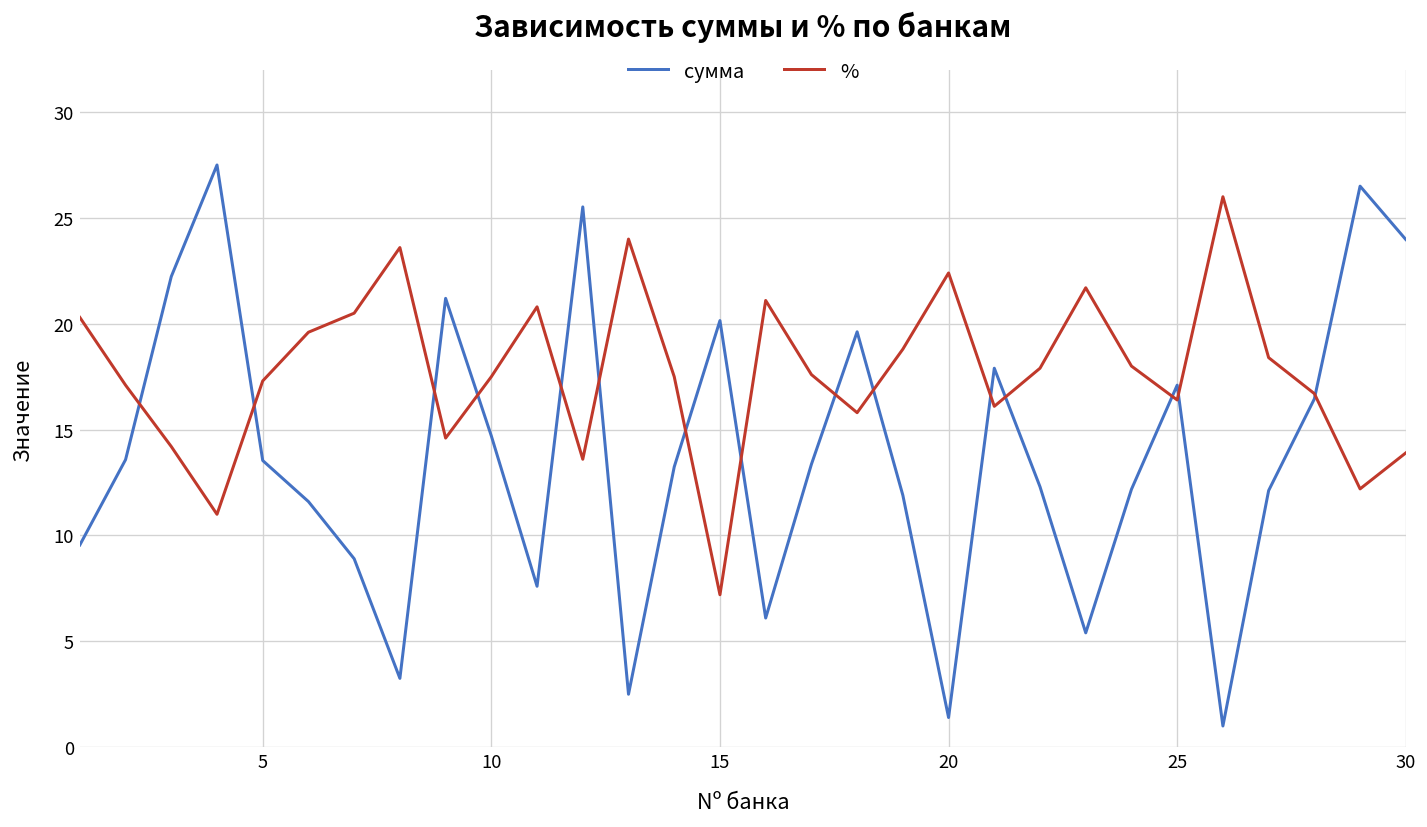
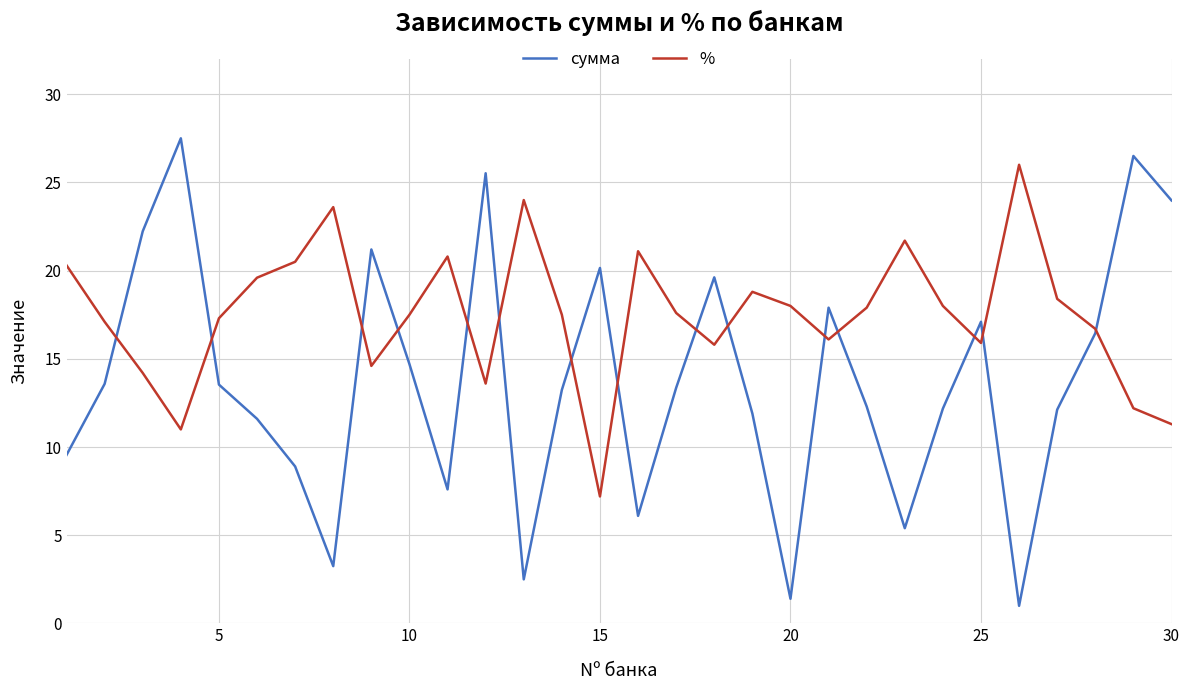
  {
    "сумма": {
      "5": 13.5,
      "10": 14.7,
      "15": 20.2,
      "20": 1.4,
      "25": 17.1,
      "30": 24.0
    },
    "%": {
      "5": 17.3,
      "10": 17.5,
      "15": 7.2,
-     "20": 22.4,
-     "25": 16.4,
-     "30": 13.9
+     "20": 18.0,
+     "25": 15.9,
+     "30": 11.3
    }
  }
